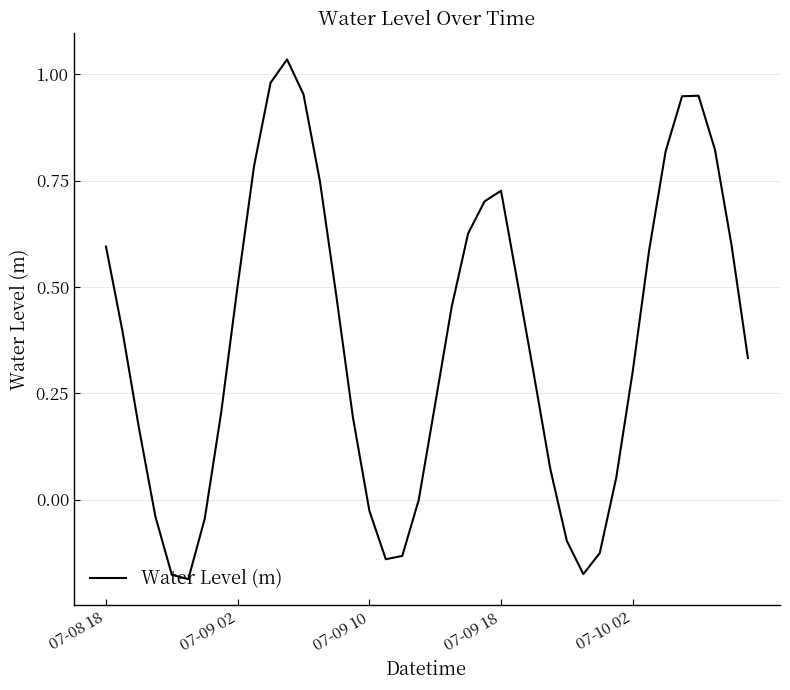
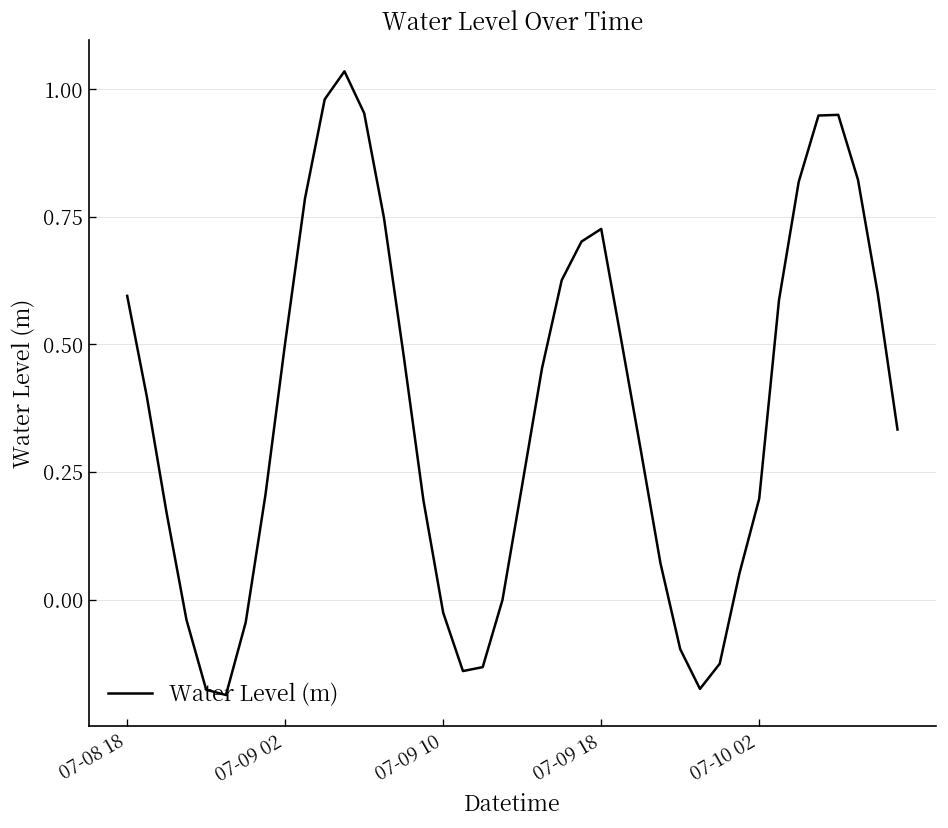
  {
    "07-08 18": 0.60,
    "07-09 02": 0.50,
    "07-09 10": -0.03,
    "07-09 18": 0.73,
-   "07-10 02": 0.30
+   "07-10 02": 0.20
  }
